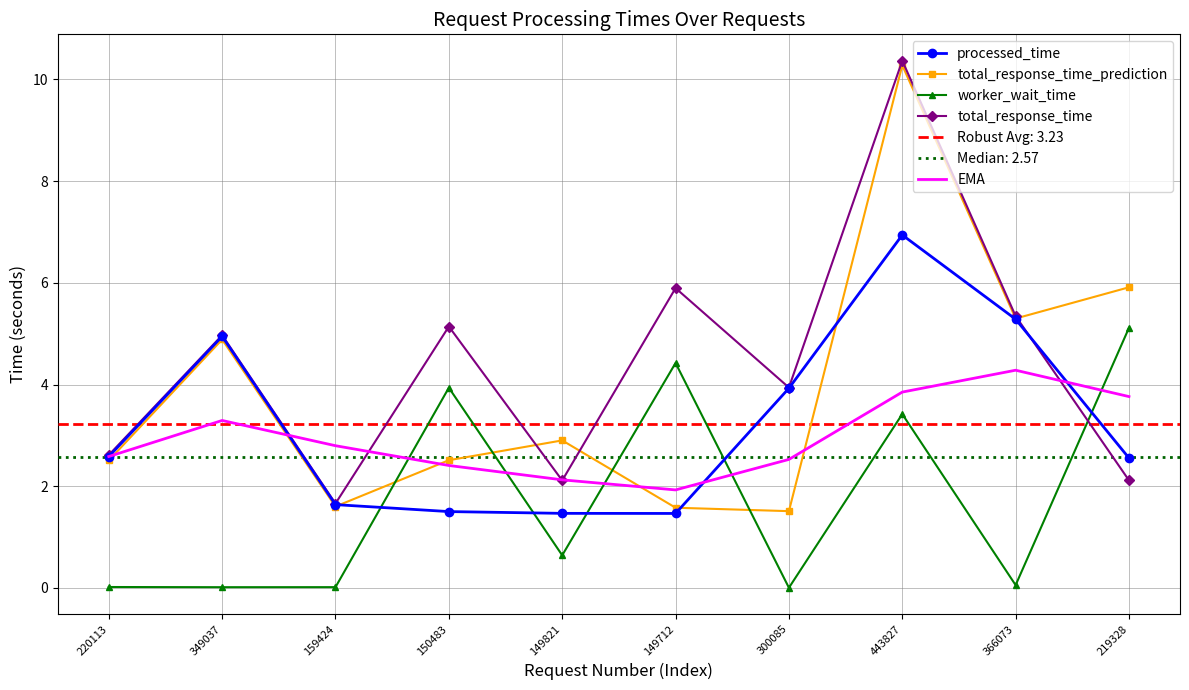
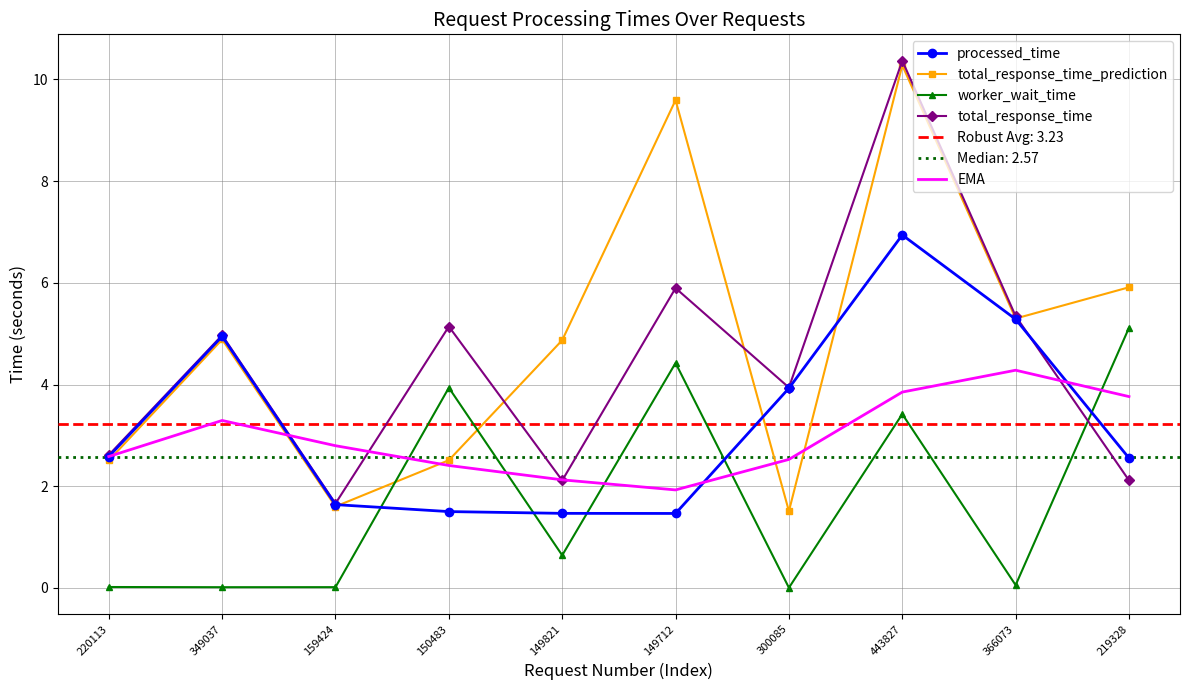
  {
    "processed_time": {
      "150483": 1.5,
      "149821": 1.5,
      "149712": 1.5,
      "443827": 6.9,
      "219328": 2.6
    },
    "total_response_time_prediction": {
      "220113": 2.5,
      "349037": 4.9,
      "150483": 2.5,
-     "149821": 2.9,
-     "149712": 1.6,
+     "149821": 4.9,
+     "149712": 9.6,
      "300085": 1.5,
      "443827": 10.3,
      "219328": 5.9
    },
    "worker_wait_time": {
      "220113": 0.0,
      "349037": 0.0,
      "159424": 0.0,
      "150483": 3.9,
      "149821": 0.6,
      "149712": 4.4,
      "300085": 0.0,
      "443827": 3.4,
      "366073": 0.1,
      "219328": 5.1
    },
    "total_response_time": {
      "150483": 5.1,
      "149712": 5.9,
      "443827": 10.4,
      "219328": 2.1
    },
    "EMA": {
      "349037": 3.3,
      "159424": 2.8,
      "150483": 2.4,
      "149712": 1.9,
      "300085": 2.5,
      "443827": 3.9,
      "366073": 4.3,
      "219328": 3.8
    }
  }
